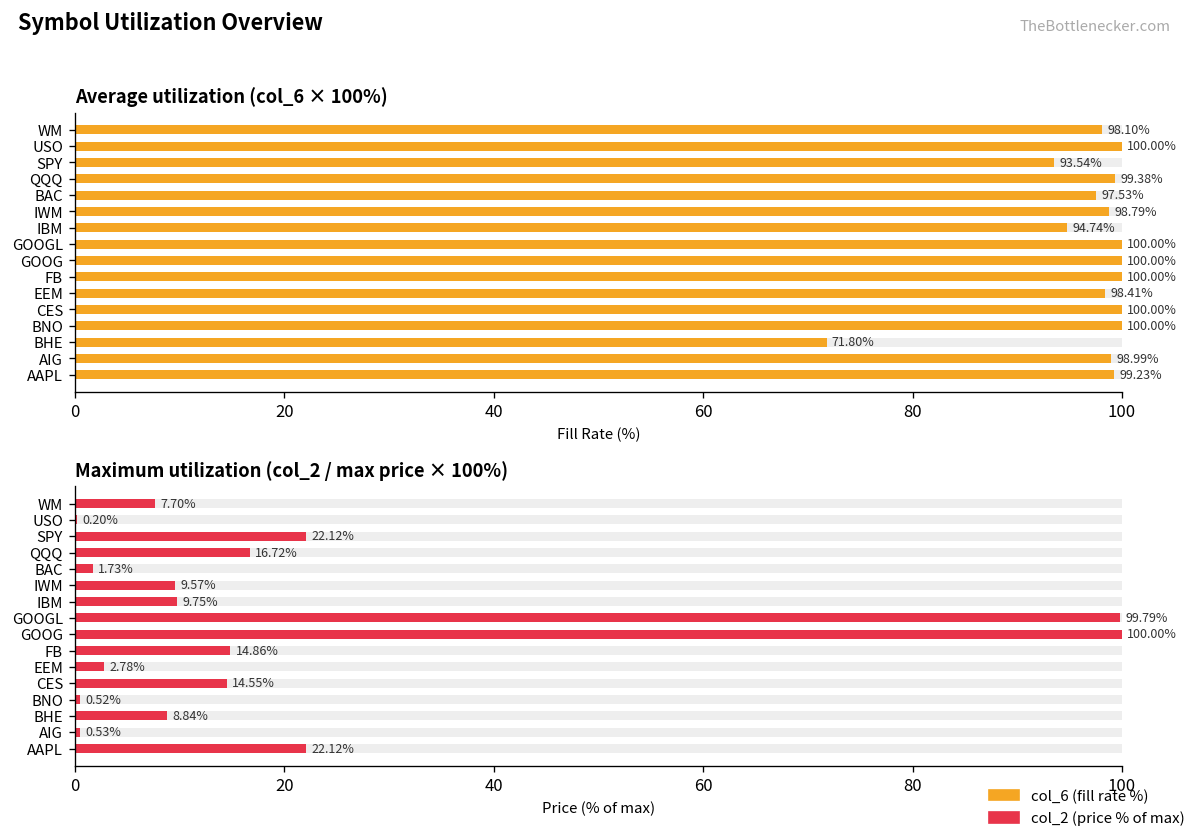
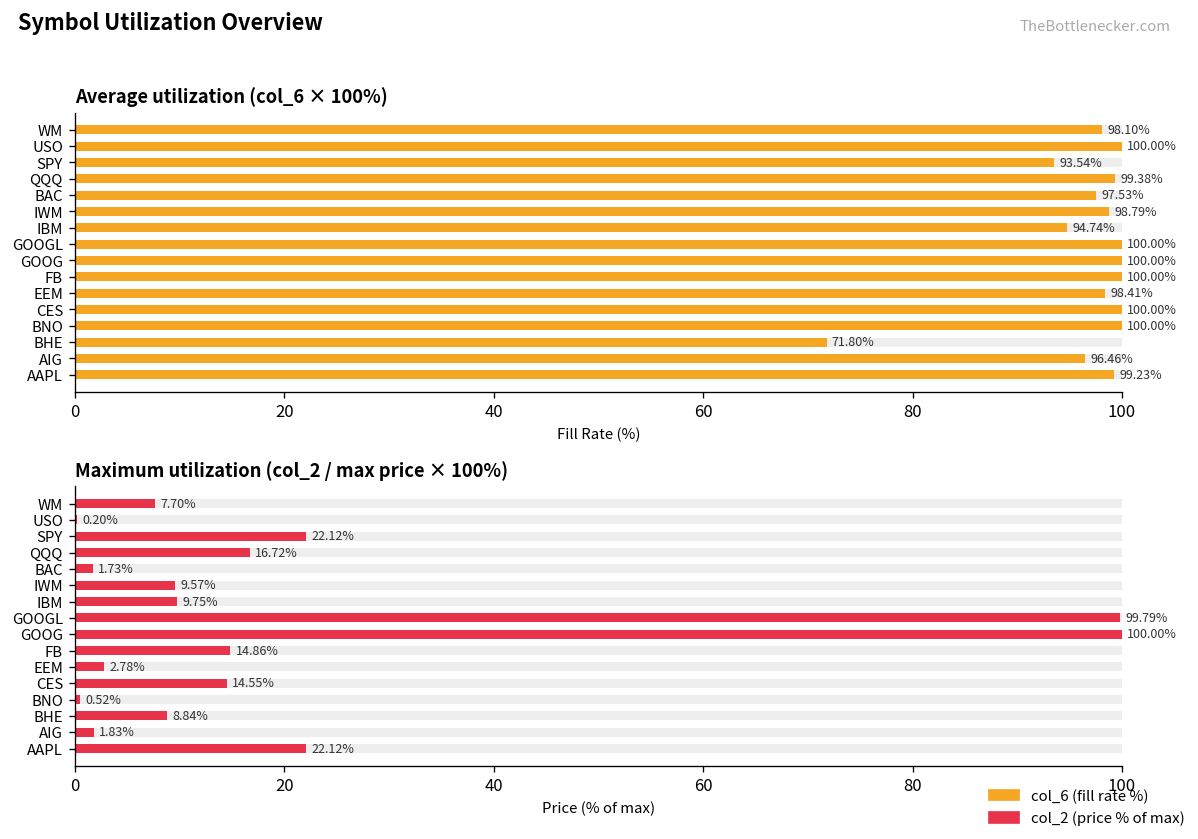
  {
    "Average utilization (col_6 × 100%)": {
      "col_6 (fill rate %)": {
        "USO": "100.00%",
        "GOOGL": "100.00%",
        "GOOG": "100.00%",
        "FB": "100.00%",
        "CES": "100.00%",
        "BNO": "100.00%",
-       "AIG": "98.99%"
+       "AIG": "96.46%"
      }
    },
    "Maximum utilization (col_2 / max price × 100%)": {
      "col_2 (price % of max)": {
        "USO": "0.20%",
        "GOOGL": "99.79%",
        "GOOG": "100.00%",
-       "AIG": "0.53%"
+       "AIG": "1.83%"
      }
    }
  }
